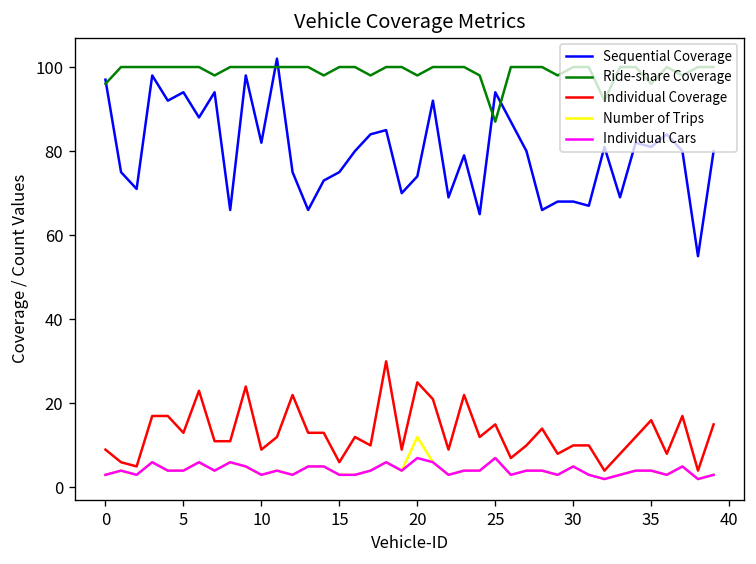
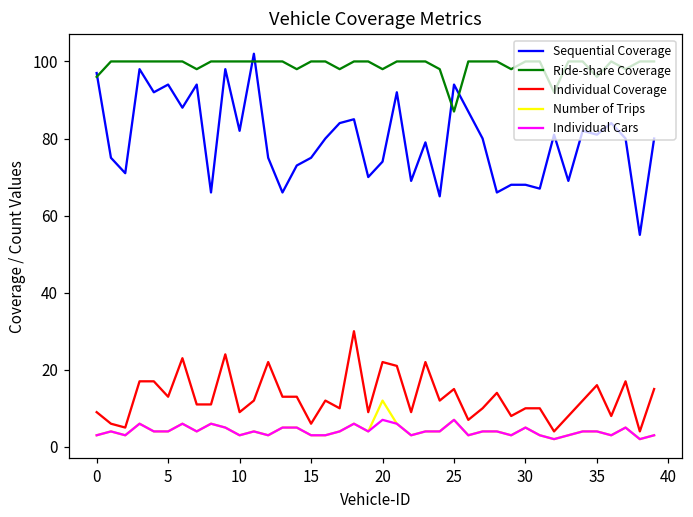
  {
    "Sequential Coverage": {
      "0": 97,
      "5": 94,
      "10": 82,
      "15": 75,
      "20": 74,
      "25": 94,
      "30": 68,
      "35": 81
    },
    "Ride-share Coverage": {
      "0": 96,
      "5": 100,
      "10": 100,
      "15": 100,
      "20": 98,
      "25": 87
    },
    "Individual Coverage": {
      "0": 9,
      "5": 13,
      "10": 9,
      "15": 6,
-     "20": 25,
+     "20": 22,
      "25": 15,
      "30": 10,
      "35": 16
    },
    "Number of Trips": {
      "20": 12
    },
    "Individual Cars": {
      "20": 7
    }
  }
